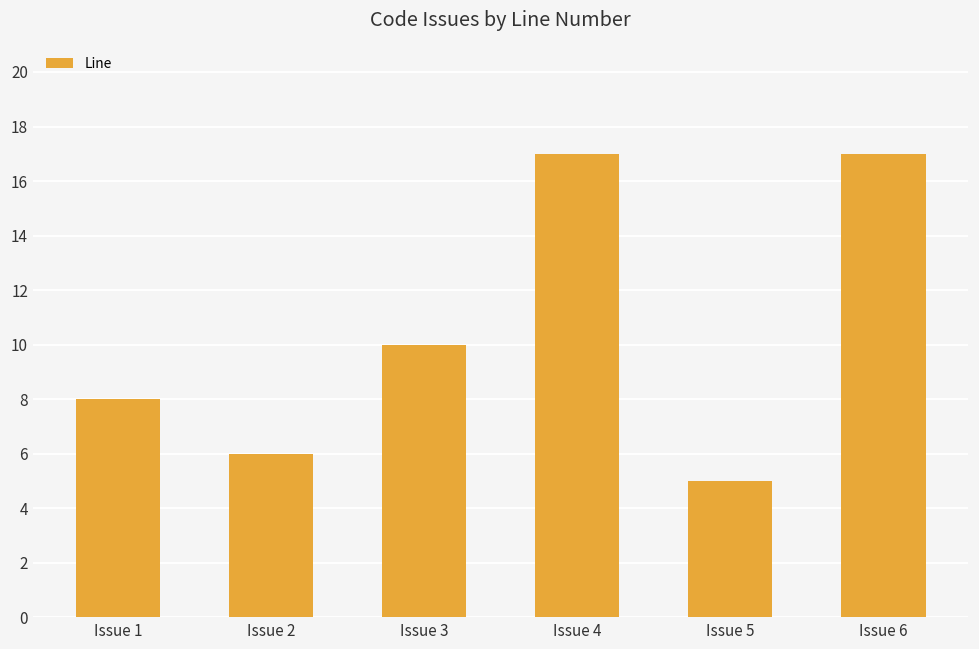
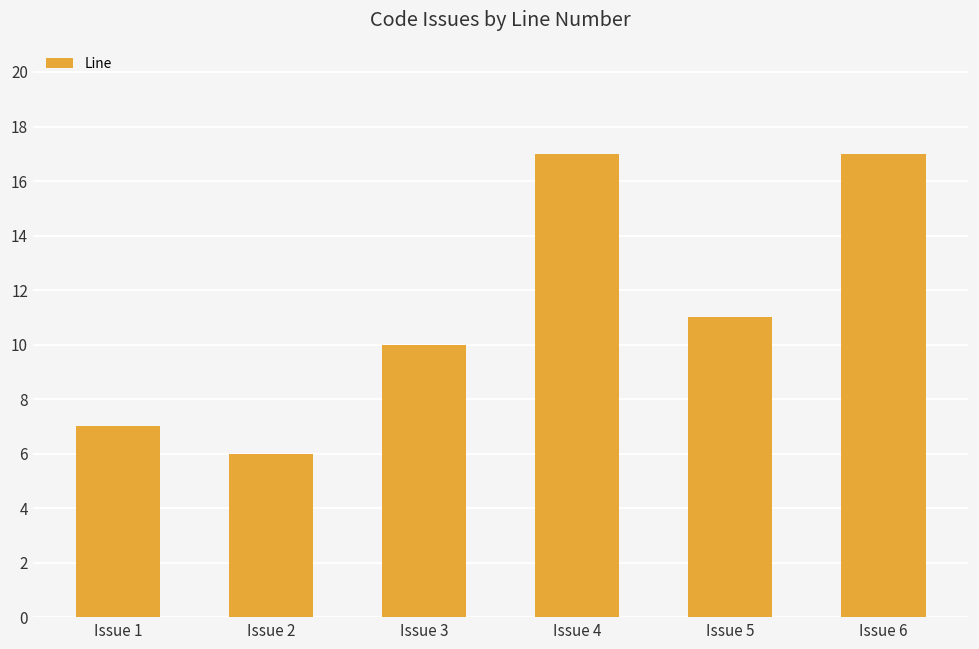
  {
-   "Issue 1": 8,
+   "Issue 1": 7,
    "Issue 2": 6,
    "Issue 3": 10,
    "Issue 4": 17,
-   "Issue 5": 5,
+   "Issue 5": 11,
    "Issue 6": 17
  }
